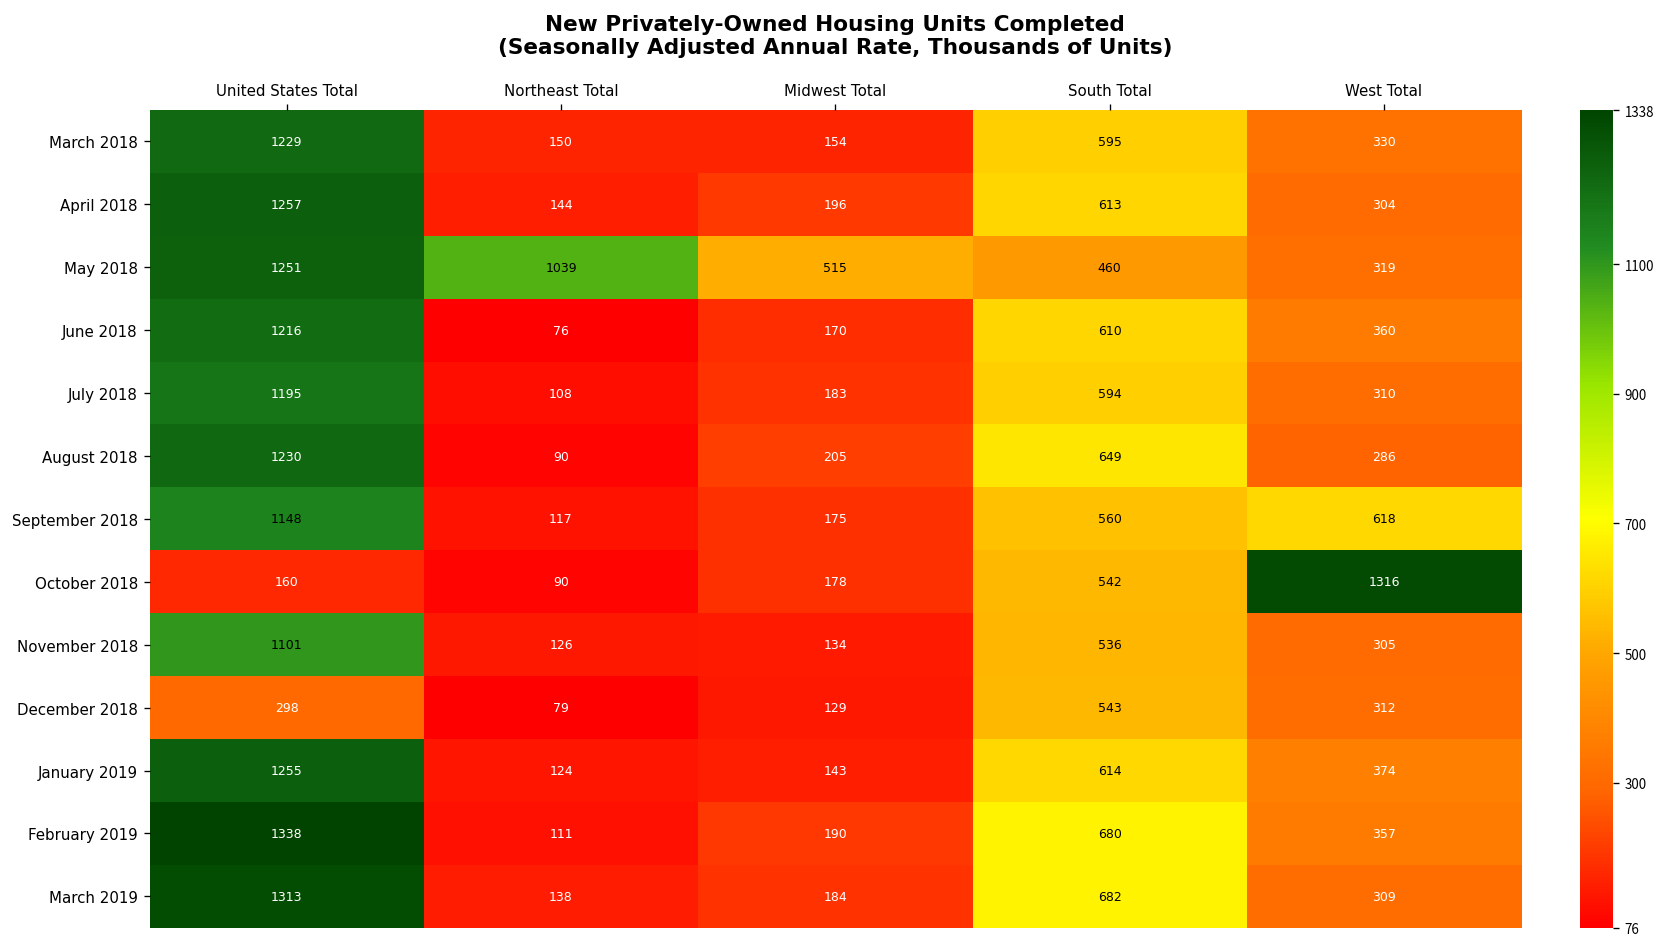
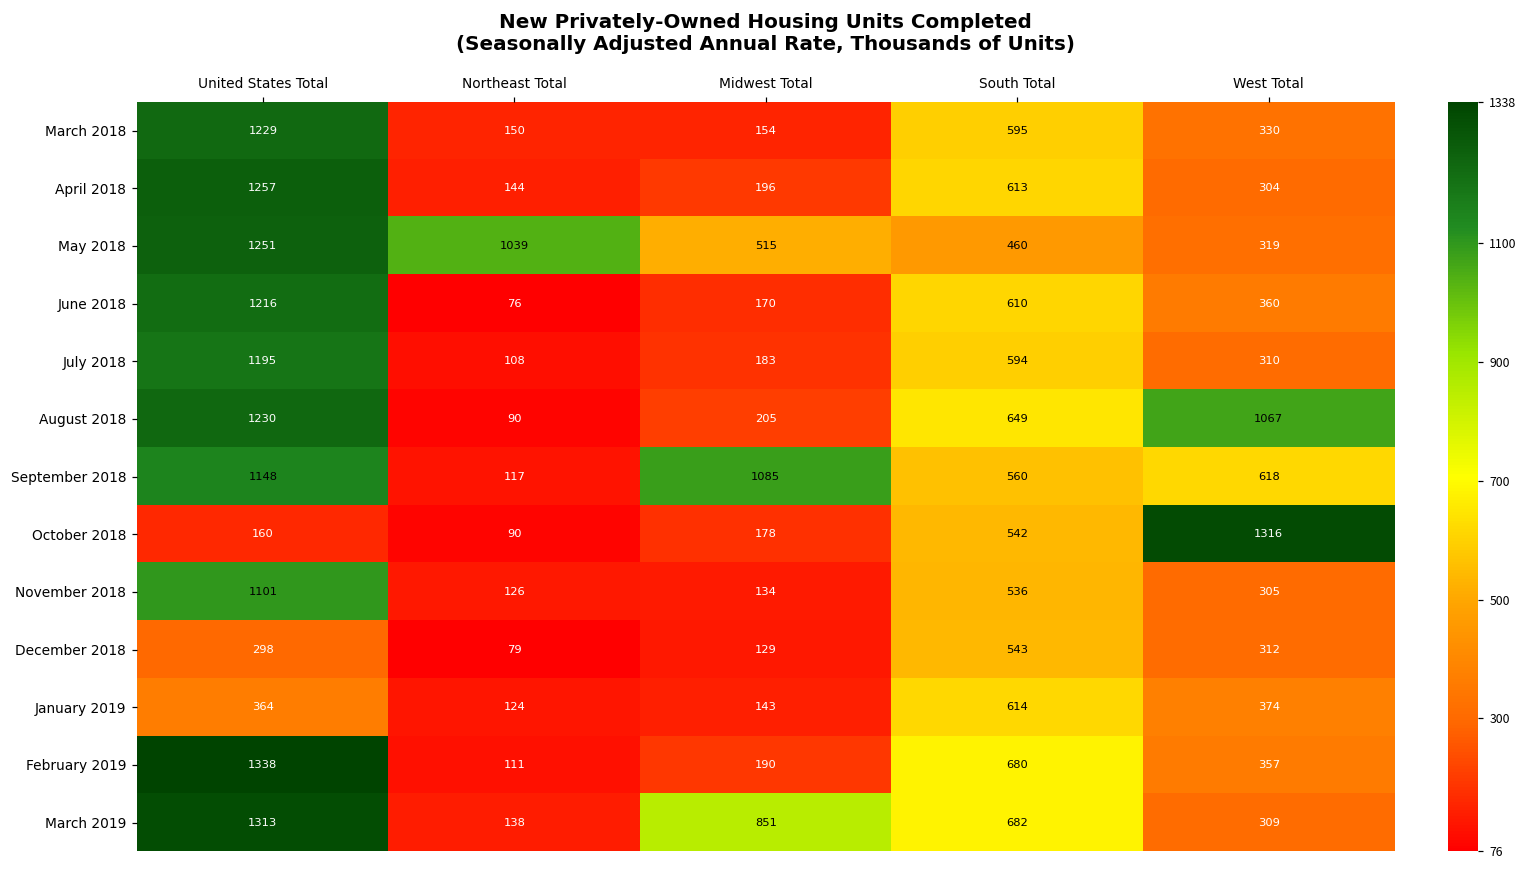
  {
    "March 2018": {
      "United States Total": 1229,
      "Northeast Total": 150,
      "Midwest Total": 154,
      "South Total": 595,
      "West Total": 330
    },
    "April 2018": {
      "United States Total": 1257,
      "Northeast Total": 144,
      "Midwest Total": 196,
      "South Total": 613,
      "West Total": 304
    },
    "May 2018": {
      "United States Total": 1251,
      "Northeast Total": 1039,
      "Midwest Total": 515,
      "South Total": 460,
      "West Total": 319
    },
    "June 2018": {
      "United States Total": 1216,
      "Northeast Total": 76,
      "Midwest Total": 170,
      "South Total": 610,
      "West Total": 360
    },
    "July 2018": {
      "United States Total": 1195,
      "Northeast Total": 108,
      "Midwest Total": 183,
      "South Total": 594,
      "West Total": 310
    },
    "August 2018": {
      "United States Total": 1230,
      "Northeast Total": 90,
      "Midwest Total": 205,
      "South Total": 649,
-     "West Total": 286
+     "West Total": 1067
    },
    "September 2018": {
      "United States Total": 1148,
      "Northeast Total": 117,
-     "Midwest Total": 175,
+     "Midwest Total": 1085,
      "South Total": 560,
      "West Total": 618
    },
    "October 2018": {
      "United States Total": 160,
      "Northeast Total": 90,
      "Midwest Total": 178,
      "South Total": 542,
      "West Total": 1316
    },
    "November 2018": {
      "United States Total": 1101,
      "Northeast Total": 126,
      "Midwest Total": 134,
      "South Total": 536,
      "West Total": 305
    },
    "December 2018": {
      "United States Total": 298,
      "Northeast Total": 79,
      "Midwest Total": 129,
      "South Total": 543,
      "West Total": 312
    },
    "January 2019": {
-     "United States Total": 1255,
+     "United States Total": 364,
      "Northeast Total": 124,
      "Midwest Total": 143,
      "South Total": 614,
      "West Total": 374
    },
    "February 2019": {
      "United States Total": 1338,
      "Northeast Total": 111,
      "Midwest Total": 190,
      "South Total": 680,
      "West Total": 357
    },
    "March 2019": {
      "United States Total": 1313,
      "Northeast Total": 138,
-     "Midwest Total": 184,
+     "Midwest Total": 851,
      "South Total": 682,
      "West Total": 309
    }
  }
